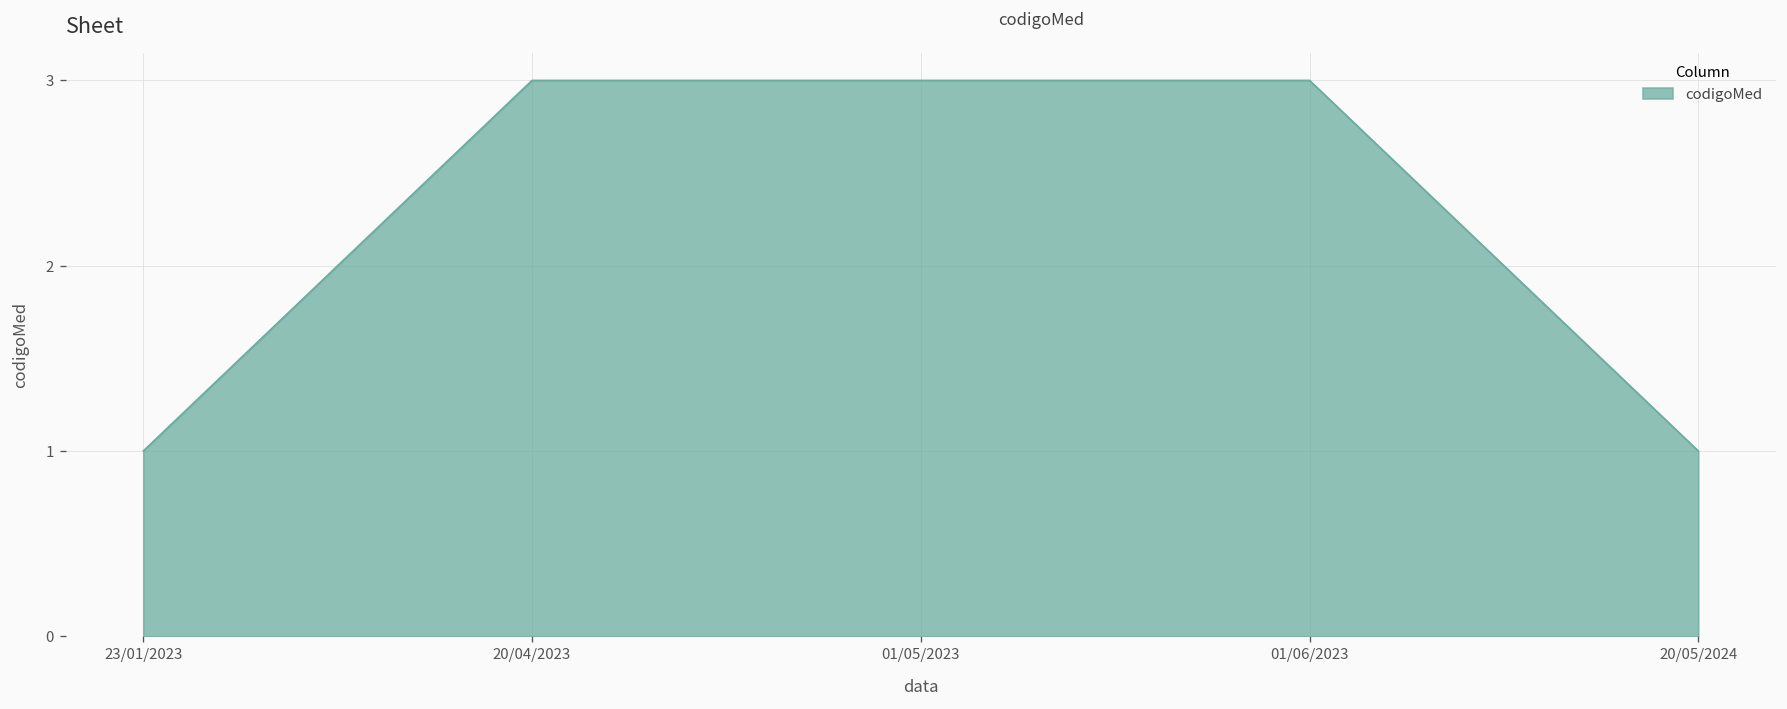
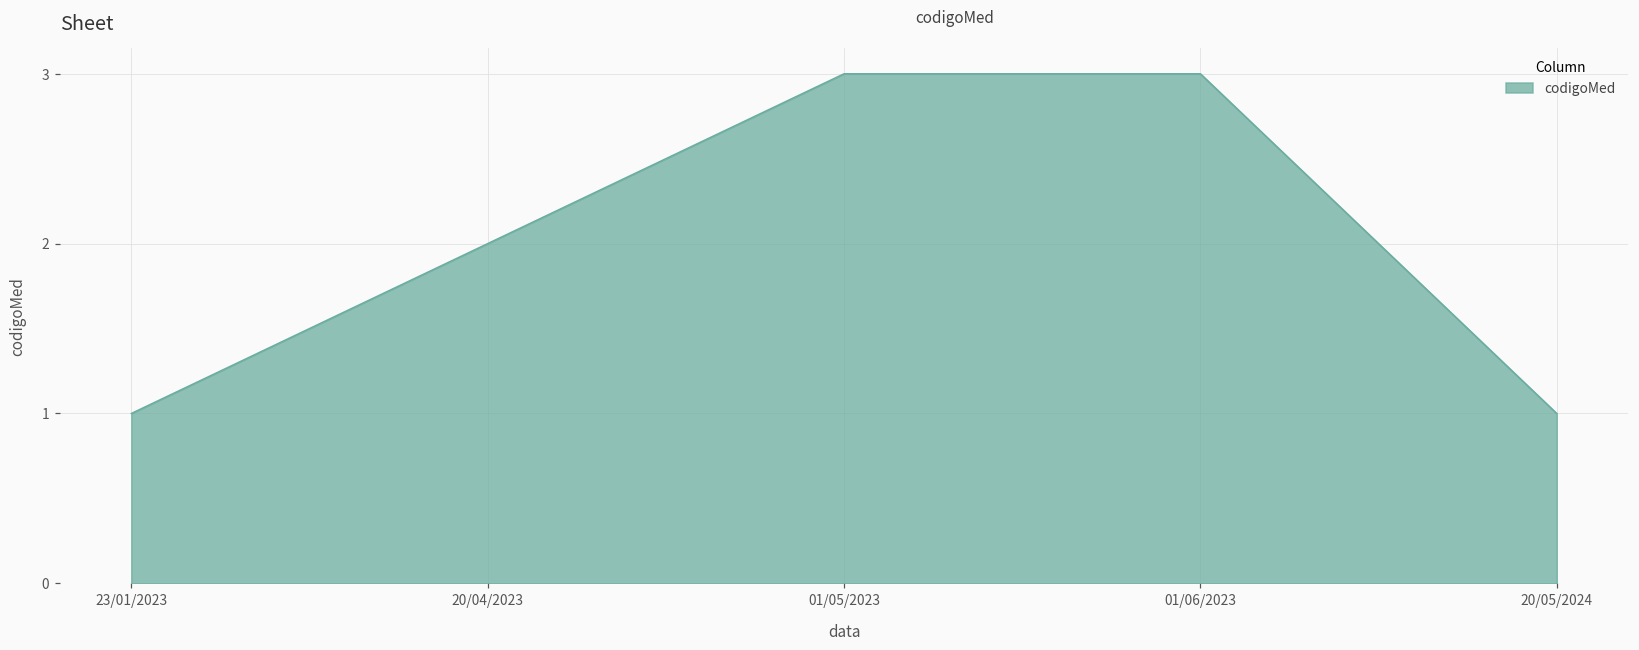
  {
    "23/01/2023": 1,
-   "20/04/2023": 3,
+   "20/04/2023": 2,
    "01/05/2023": 3,
    "01/06/2023": 3,
    "20/05/2024": 1
  }
